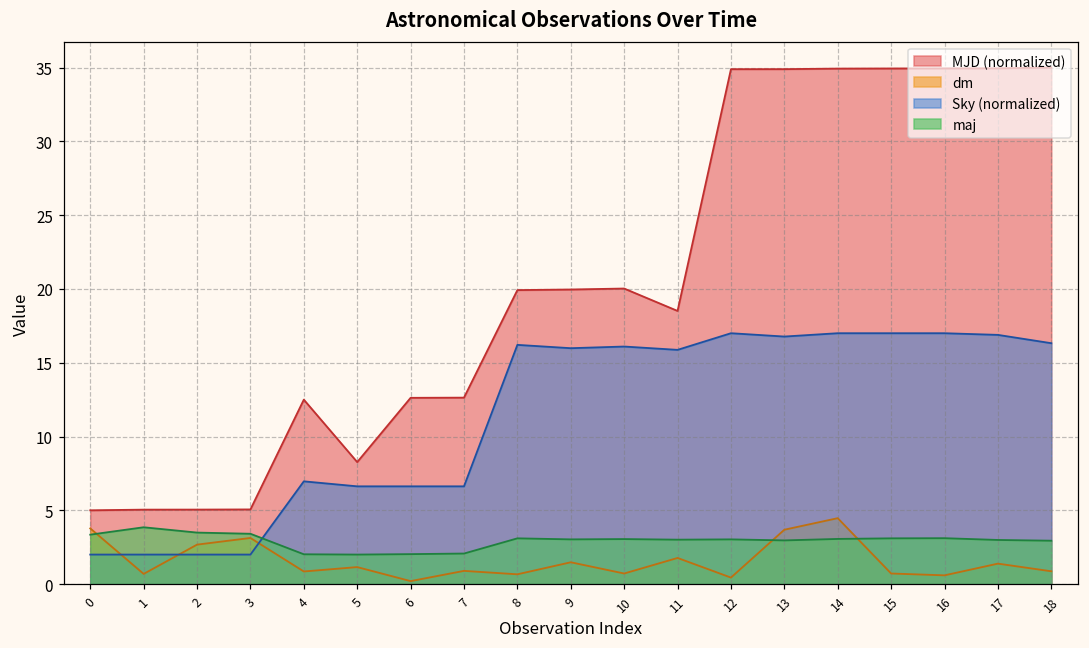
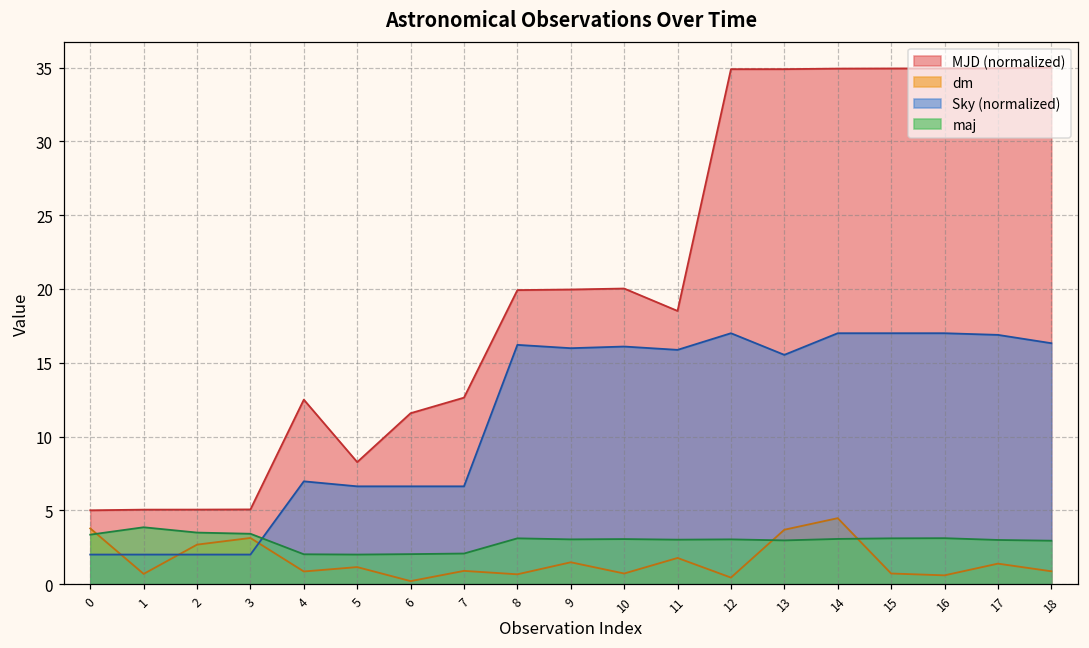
  {
    "MJD (normalized)": {
      "0": 5.0,
      "1": 5.0,
      "2": 5.0,
      "3": 5.1,
      "4": 12.5,
      "5": 8.3,
-     "6": 12.6,
+     "6": 11.6,
      "7": 12.6,
      "8": 19.9,
      "9": 20.0,
      "10": 20.0,
      "11": 18.5,
      "12": 34.9,
      "13": 34.9,
      "14": 34.9,
      "15": 34.9
    },
    "dm": {
      "0": 3.8,
      "1": 0.7,
      "2": 2.7,
      "3": 3.1,
      "4": 0.9,
      "5": 1.2,
      "6": 0.2,
      "7": 0.9,
      "8": 0.7,
      "9": 1.5,
      "10": 0.7,
      "11": 1.8,
      "12": 0.4,
      "13": 3.7,
      "14": 4.5,
      "15": 0.7,
      "16": 0.6,
      "17": 1.4,
      "18": 0.9
    },
    "Sky (normalized)": {
      "0": 2.0,
      "1": 2.0,
      "2": 2.0,
      "3": 2.0,
      "4": 7.0,
      "5": 6.6,
      "6": 6.6,
      "7": 6.6,
      "8": 16.2,
      "9": 16.0,
      "10": 16.1,
      "11": 15.9,
      "12": 17.0,
-     "13": 16.8,
+     "13": 15.5,
      "14": 17.0,
      "15": 17.0,
      "16": 17.0,
      "17": 16.9,
      "18": 16.3
    },
    "maj": {
      "0": 3.4,
      "1": 3.9,
      "2": 3.5,
      "3": 3.4,
      "4": 2.0,
      "5": 2.0,
      "6": 2.0,
      "7": 2.1,
      "8": 3.1,
      "9": 3.0,
      "10": 3.1,
      "11": 3.0,
      "12": 3.0,
      "13": 3.0,
      "14": 3.1,
      "15": 3.1,
      "16": 3.1,
      "17": 3.0,
      "18": 2.9
    }
  }
